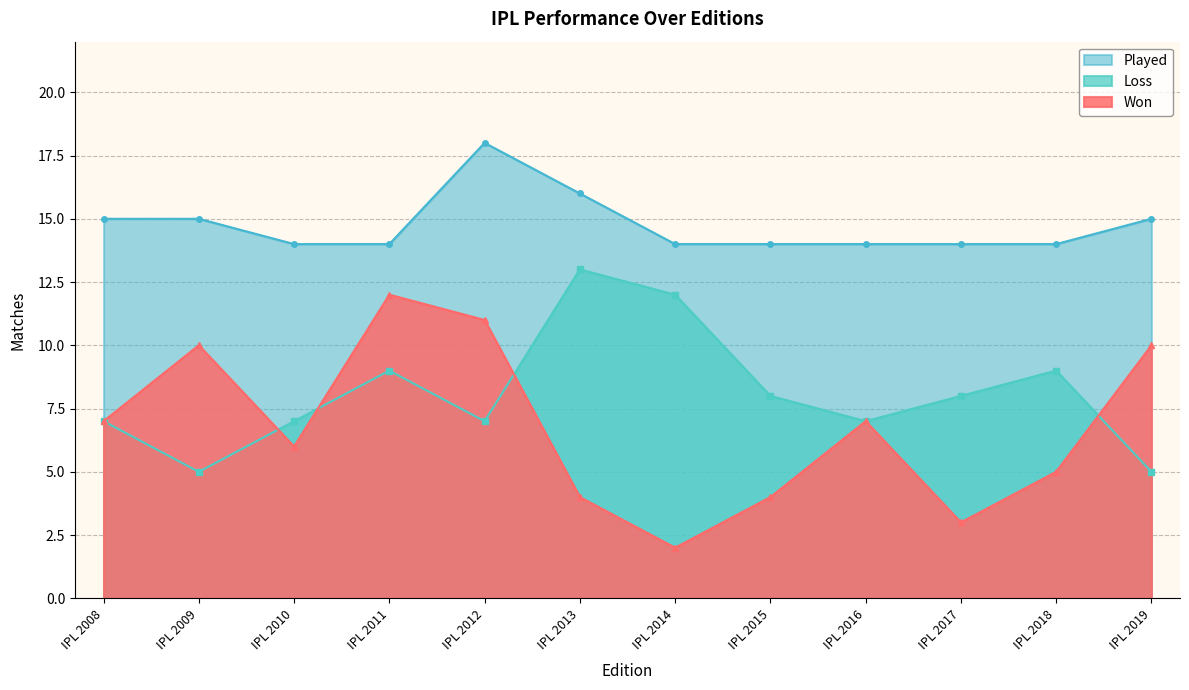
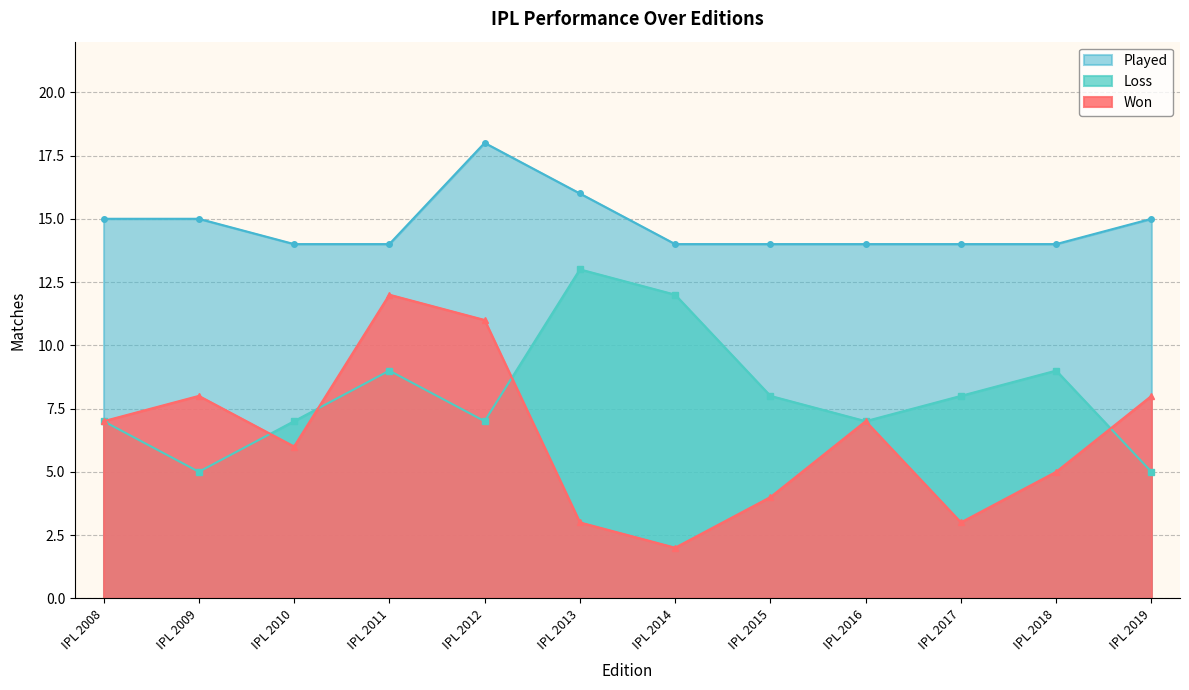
  {
    "Won": {
-     "IPL 2009": 10,
+     "IPL 2009": 8,
      "IPL 2010": 6,
      "IPL 2011": 12,
      "IPL 2012": 11,
-     "IPL 2013": 4,
+     "IPL 2013": 3,
      "IPL 2014": 2,
      "IPL 2015": 4,
      "IPL 2017": 3,
      "IPL 2018": 5,
-     "IPL 2019": 10
+     "IPL 2019": 8
    }
  }
